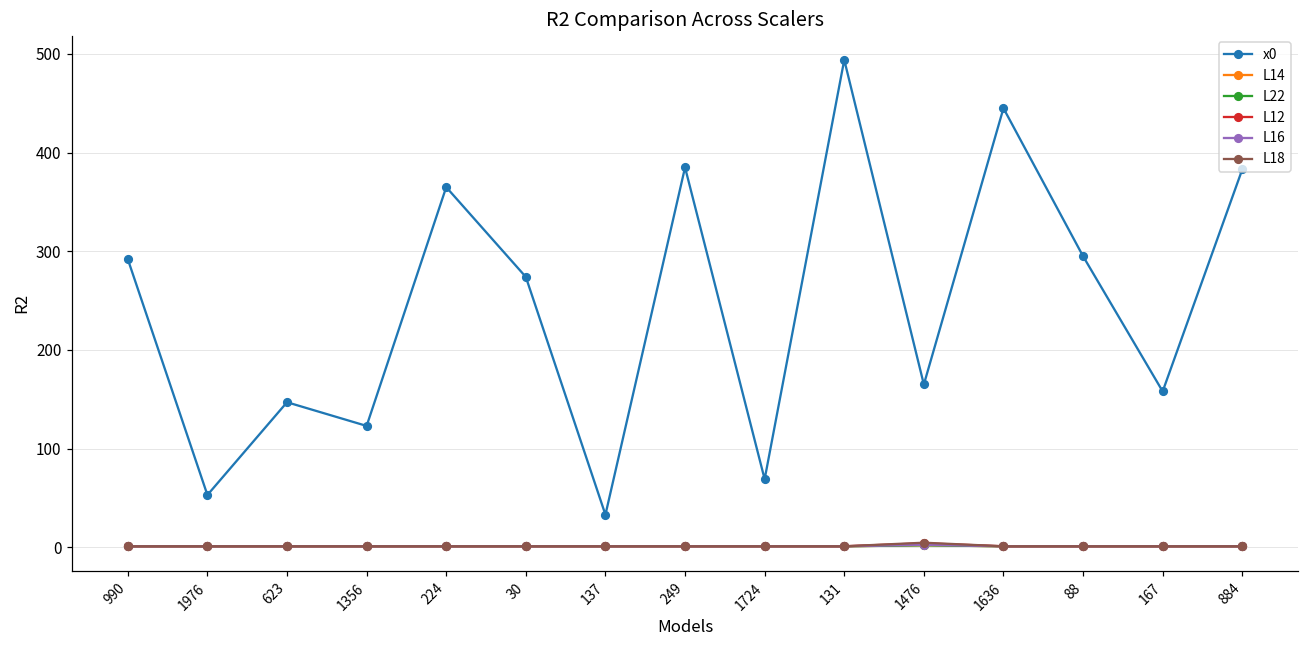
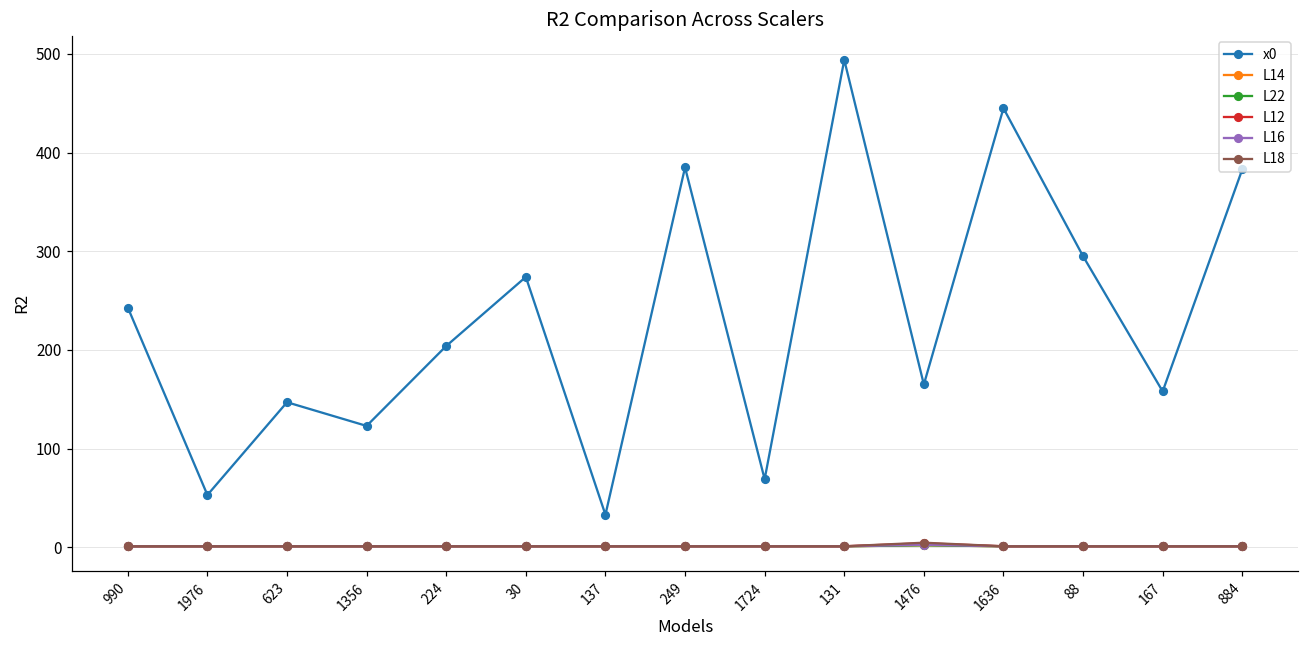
  {
    "x0": {
-     "990": 290,
+     "990": 240,
      "1976": 50,
      "623": 150,
      "1356": 120,
-     "224": 370,
+     "224": 200,
      "30": 270,
      "137": 30,
      "249": 390,
      "1724": 70,
      "131": 490,
      "1476": 170,
      "1636": 450,
      "88": 300,
      "167": 160
    }
  }
